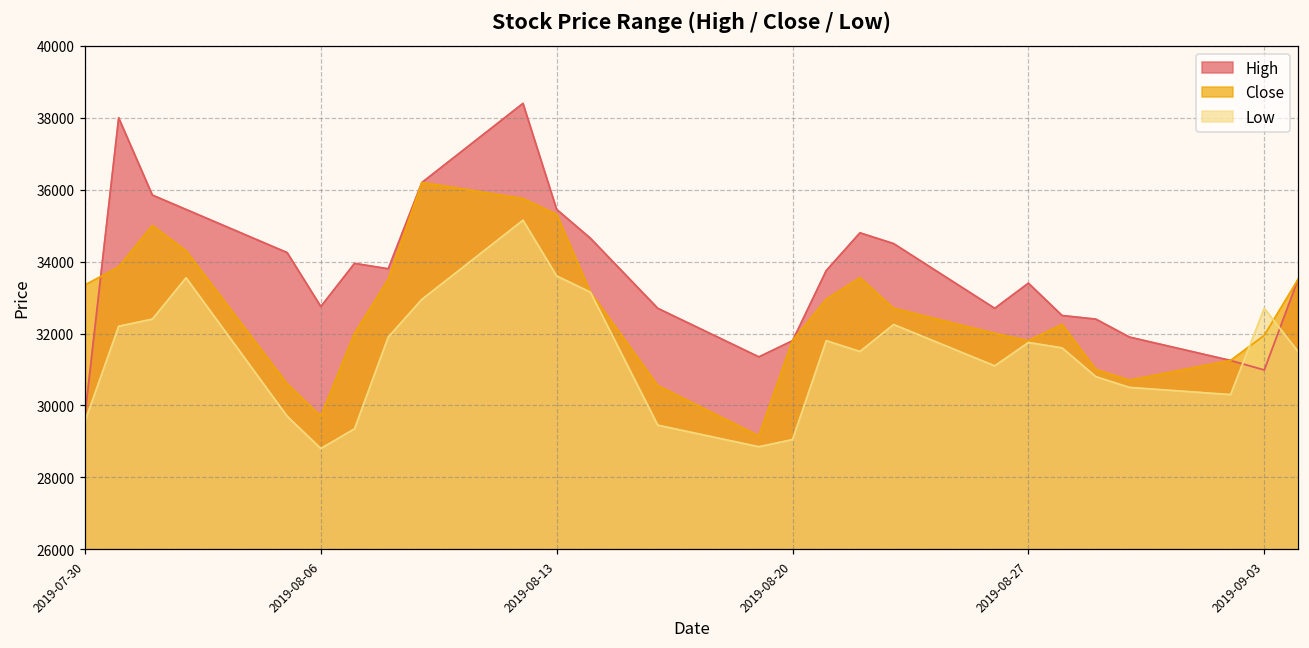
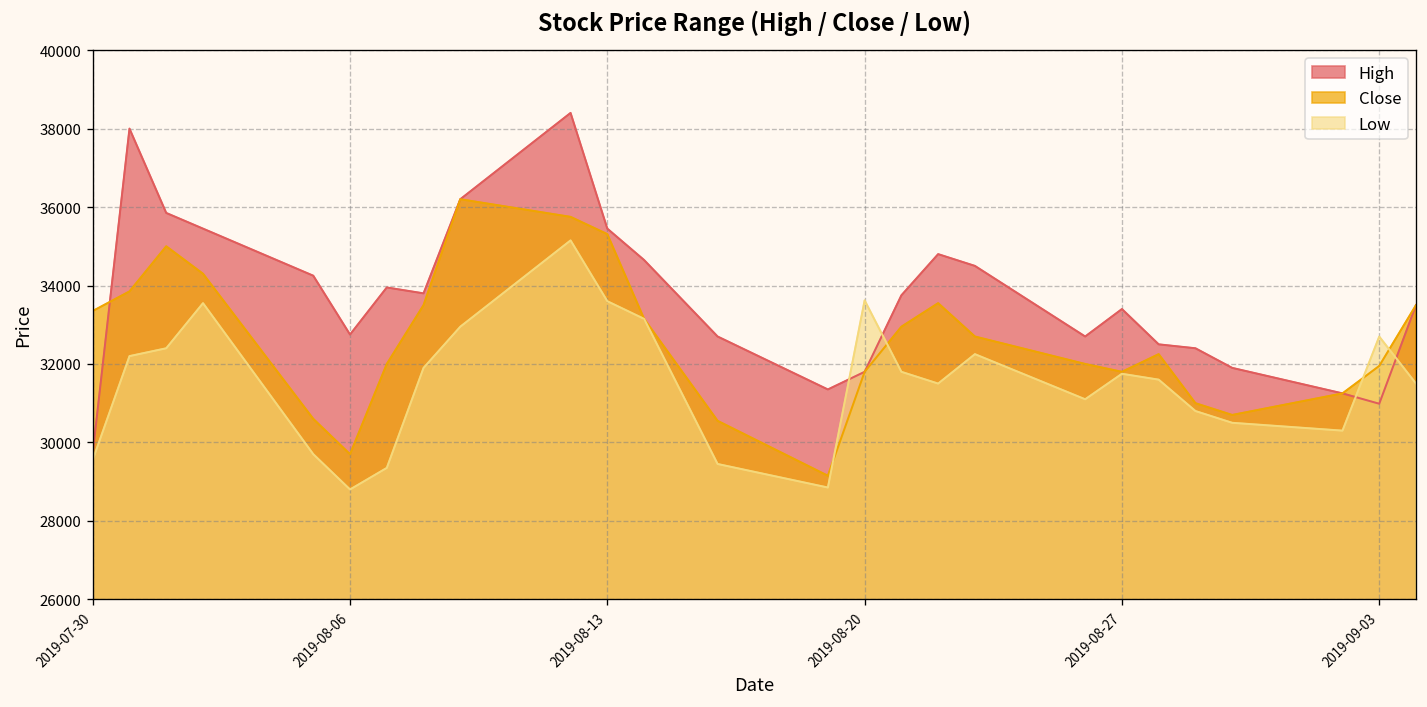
  {
    "High": {
      "2019-07-30": 29700,
      "2019-08-06": 32800,
      "2019-08-13": 35500,
      "2019-08-27": 33400,
      "2019-09-03": 31000
    },
    "Close": {
      "2019-07-30": 33400,
      "2019-08-06": 29700,
      "2019-08-13": 35300,
      "2019-09-03": 32000
    },
    "Low": {
      "2019-07-30": 29600,
      "2019-08-06": 28800,
      "2019-08-13": 33600,
-     "2019-08-20": 29100,
+     "2019-08-20": 33600,
      "2019-09-03": 32700
    }
  }
